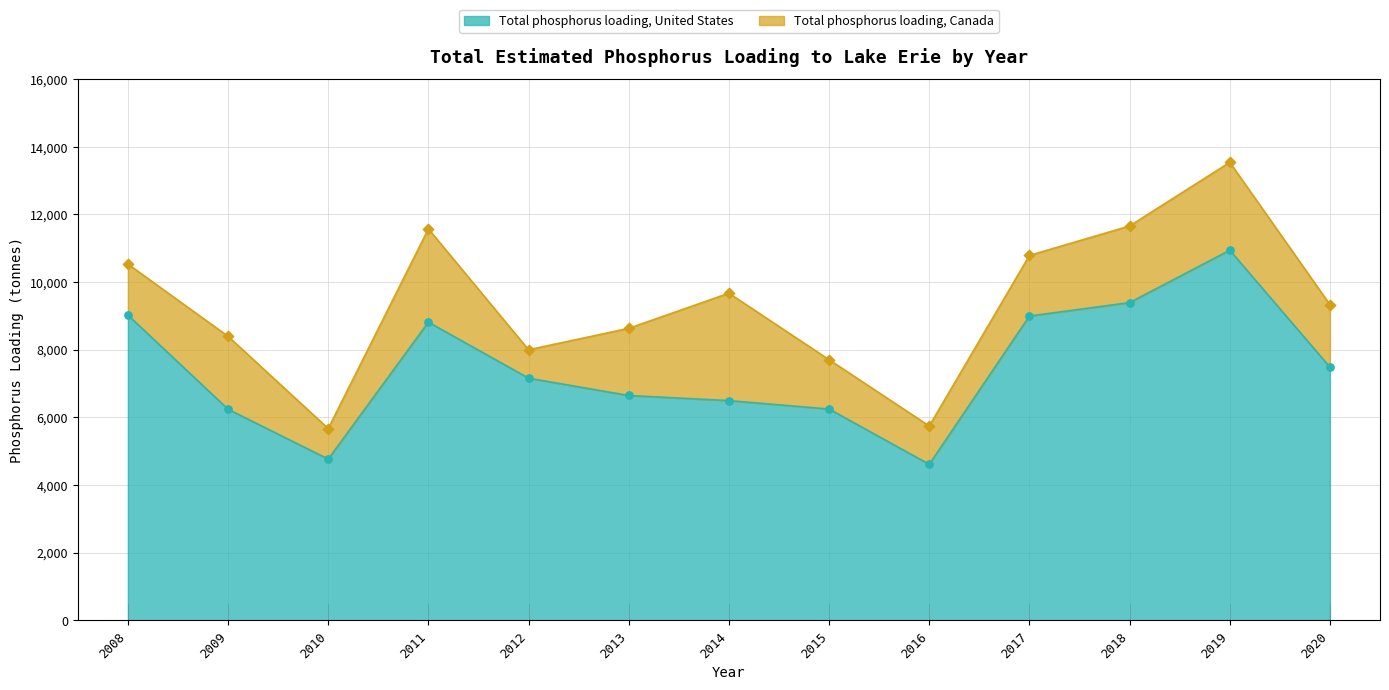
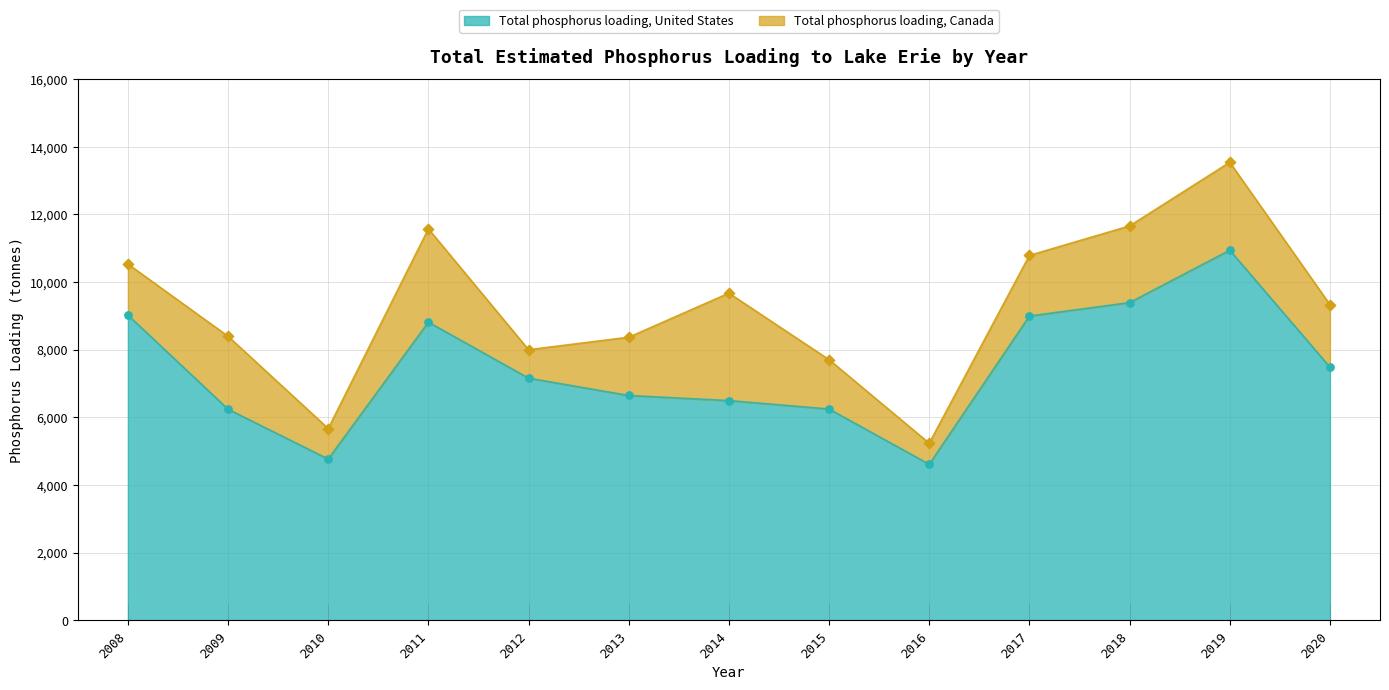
  {
    "Total phosphorus loading, United States": {
      "2008": "9,000",
      "2009": "6,200",
      "2010": "4,800",
      "2011": "8,800",
      "2012": "7,200",
      "2013": "6,600",
      "2014": "6,500",
      "2015": "6,200",
      "2016": "4,600",
      "2017": "9,000",
      "2018": "9,400",
      "2019": "10,900",
      "2020": "7,500"
    },
    "Total phosphorus loading, Canada": {
      "2008": "1,500",
      "2009": "2,200",
      "2010": "900",
      "2011": "2,800",
      "2012": "800",
-     "2013": "2,000",
+     "2013": "1,700",
      "2014": "3,200",
      "2015": "1,500",
-     "2016": "1,100",
+     "2016": "600",
      "2017": "1,800",
      "2018": "2,300",
      "2019": "2,600",
      "2020": "1,800"
    }
  }
